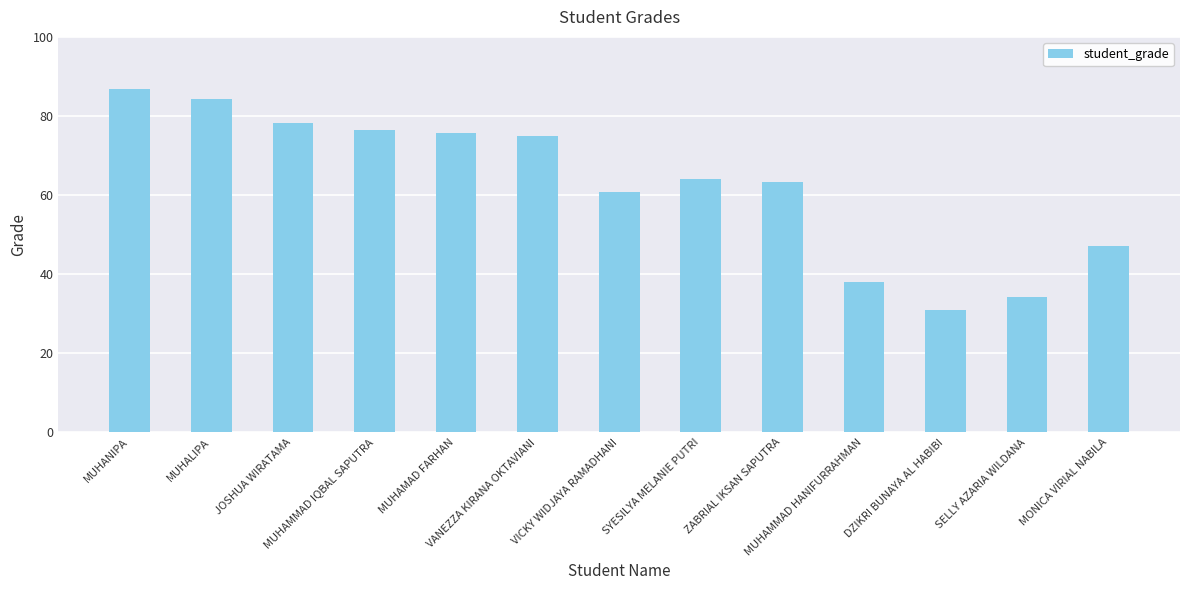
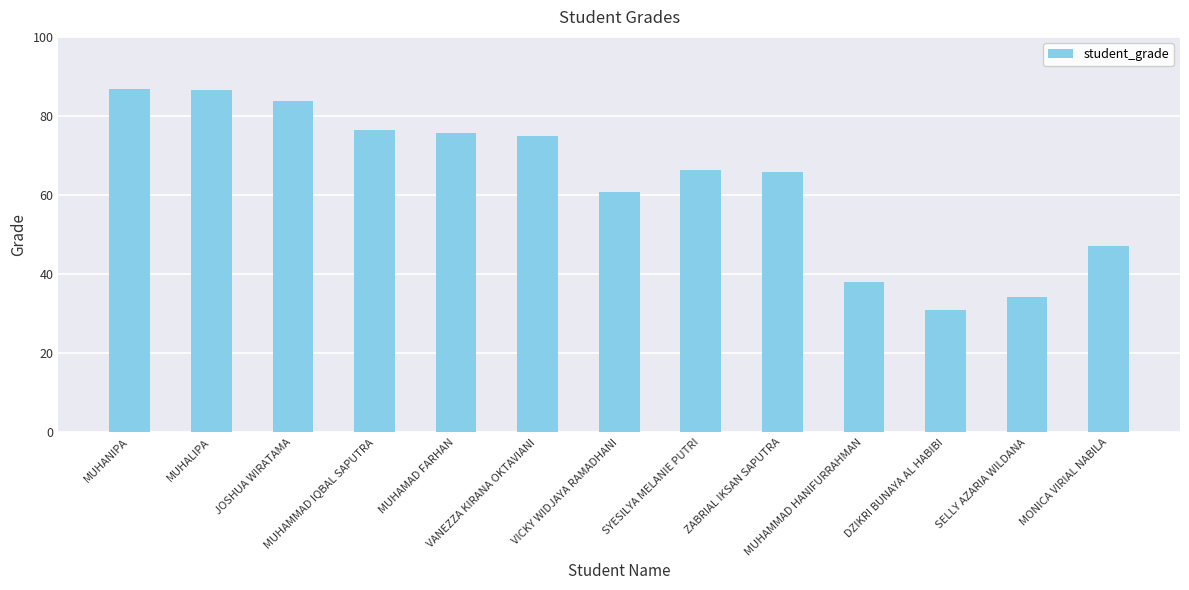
  {
    "MUHANIPA": 87,
-   "MUHALIPA": 84,
-   "JOSHUA WIRATAMA": 78,
+   "MUHALIPA": 86,
+   "JOSHUA WIRATAMA": 84,
    "MUHAMMAD IQBAL SAPUTRA": 76,
    "MUHAMAD FARHAN": 76,
    "VANEZZA KIRANA OKTAVIANI": 75,
    "VICKY WIDJAYA RAMADHANI": 61,
-   "SYESILYA MELANIE PUTRI": 64,
-   "ZABRIAL IKSAN SAPUTRA": 63,
+   "SYESILYA MELANIE PUTRI": 66,
+   "ZABRIAL IKSAN SAPUTRA": 66,
    "MUHAMMAD HANIFURRAHMAN": 38,
    "DZIKRI BUNAYA AL HABIBI": 31,
    "SELLY AZARIA WILDANA": 34,
    "MONICA VIRIAL NABILA": 47
  }
